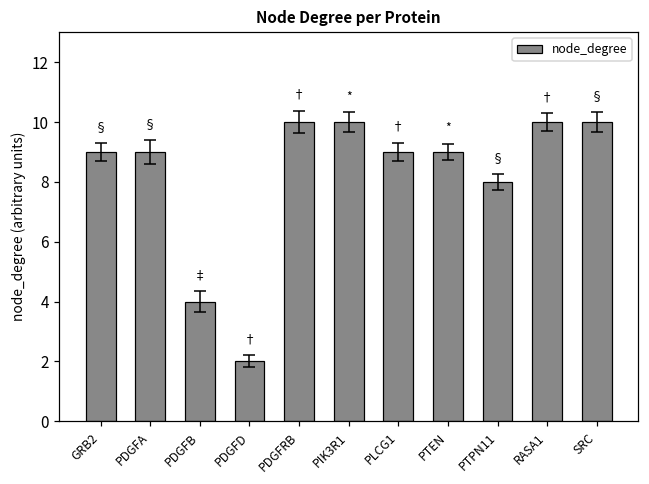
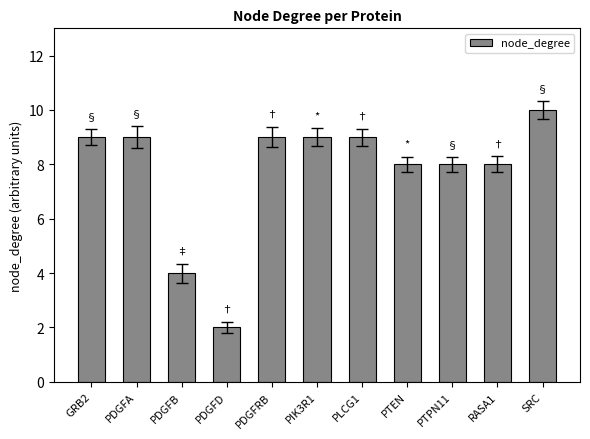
  {
    "node_degree": {
      "GRB2": 9,
      "PDGFA": 9,
      "PDGFB": 4,
      "PDGFD": 2,
-     "PDGFRB": 10,
-     "PIK3R1": 10,
+     "PDGFRB": 9,
+     "PIK3R1": 9,
      "PLCG1": 9,
-     "PTEN": 9,
+     "PTEN": 8,
      "PTPN11": 8,
-     "RASA1": 10,
+     "RASA1": 8,
      "SRC": 10
    }
  }
